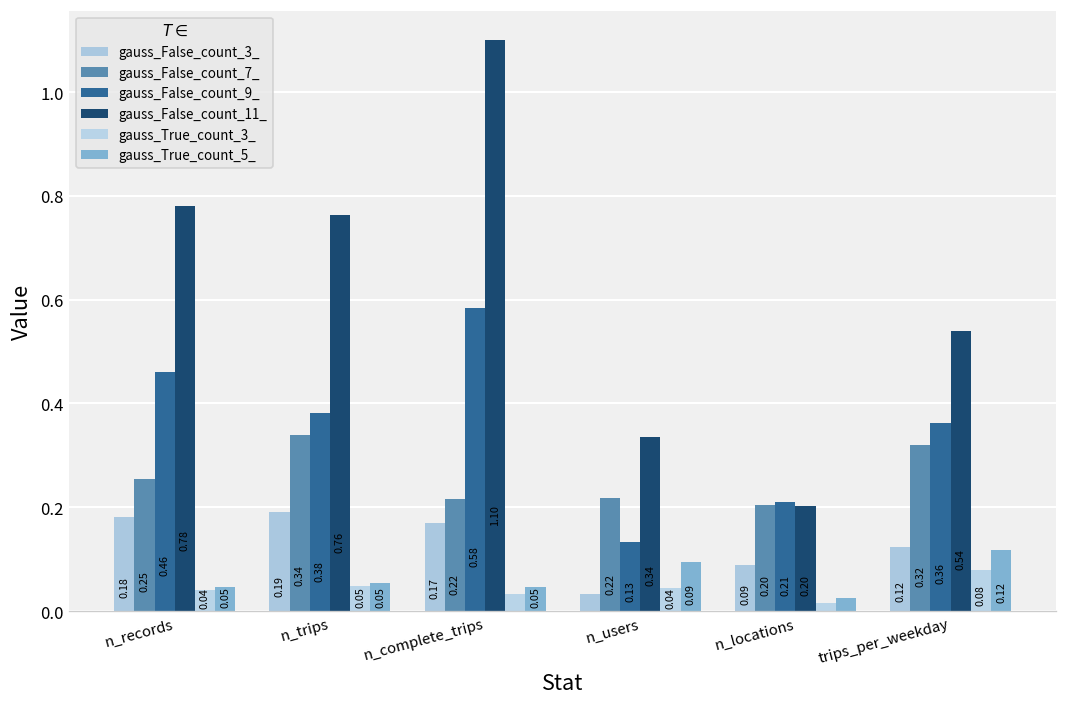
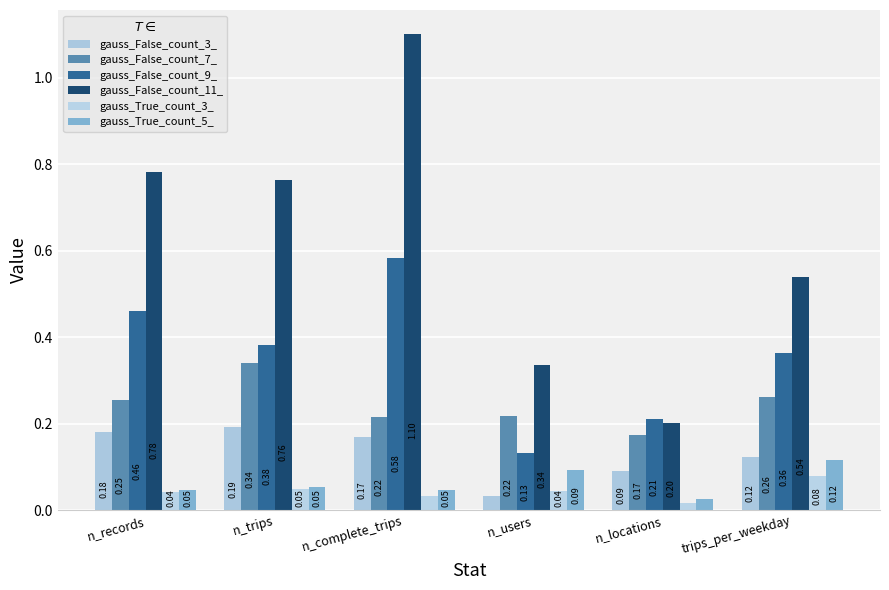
  {
    "gauss_False_count_7_": {
      "n_records": 0.25,
      "n_trips": 0.34,
      "n_complete_trips": 0.22,
      "n_users": 0.22,
-     "n_locations": 0.20,
-     "trips_per_weekday": 0.32
+     "n_locations": 0.17,
+     "trips_per_weekday": 0.26
    }
  }
